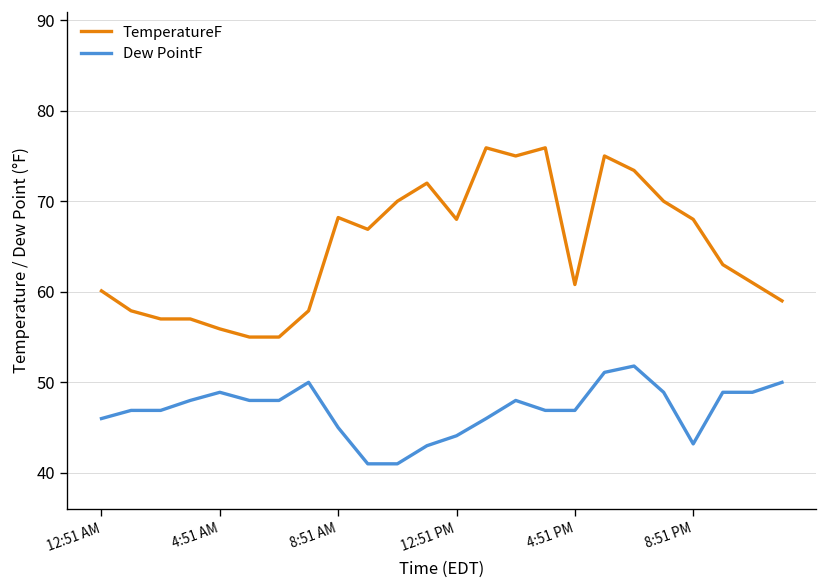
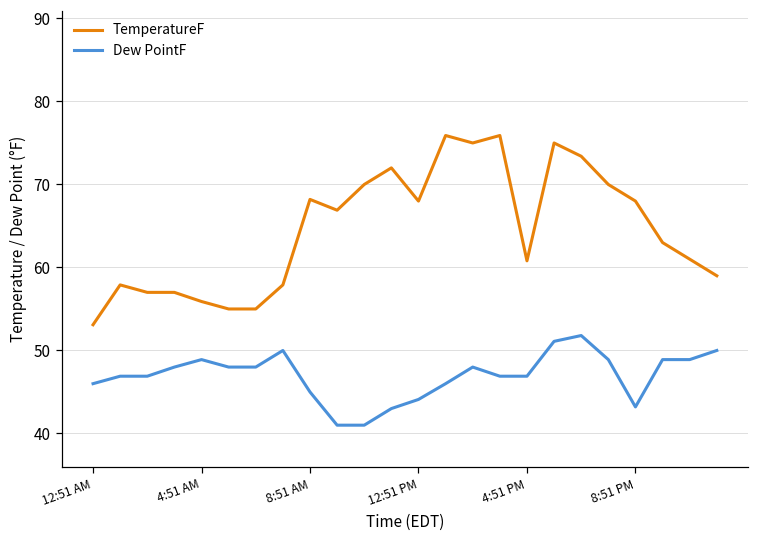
  {
    "TemperatureF": {
-     "12:51 AM": 60,
+     "12:51 AM": 53,
      "4:51 AM": 56,
      "8:51 AM": 68,
      "12:51 PM": 68,
      "4:51 PM": 61,
      "8:51 PM": 68
    },
    "Dew PointF": {
      "12:51 AM": 46,
      "4:51 AM": 49,
      "8:51 AM": 45,
      "12:51 PM": 44,
      "4:51 PM": 47,
      "8:51 PM": 43
    }
  }
